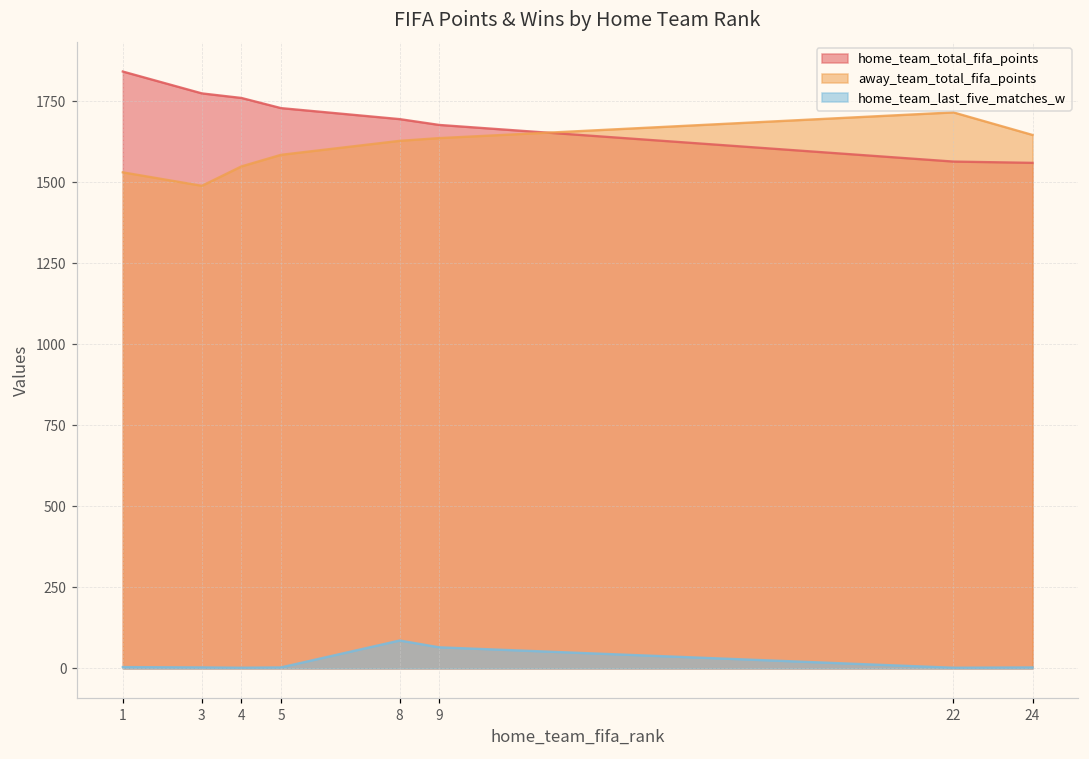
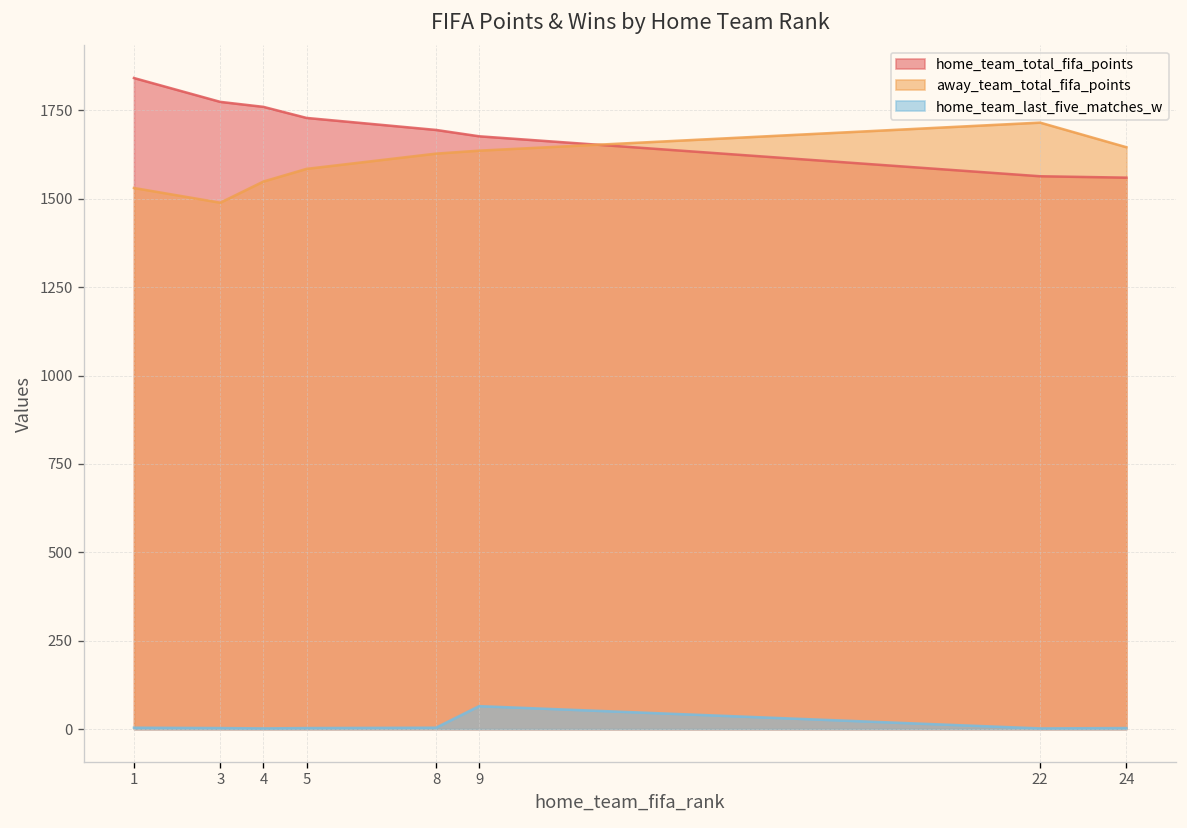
  {
    "home_team_last_five_matches_w": {
      "1": 0,
      "3": 0,
      "4": 0,
      "5": 0,
-     "8": 90,
+     "8": 0,
      "9": 70,
      "22": 0,
      "24": 0
    }
  }
